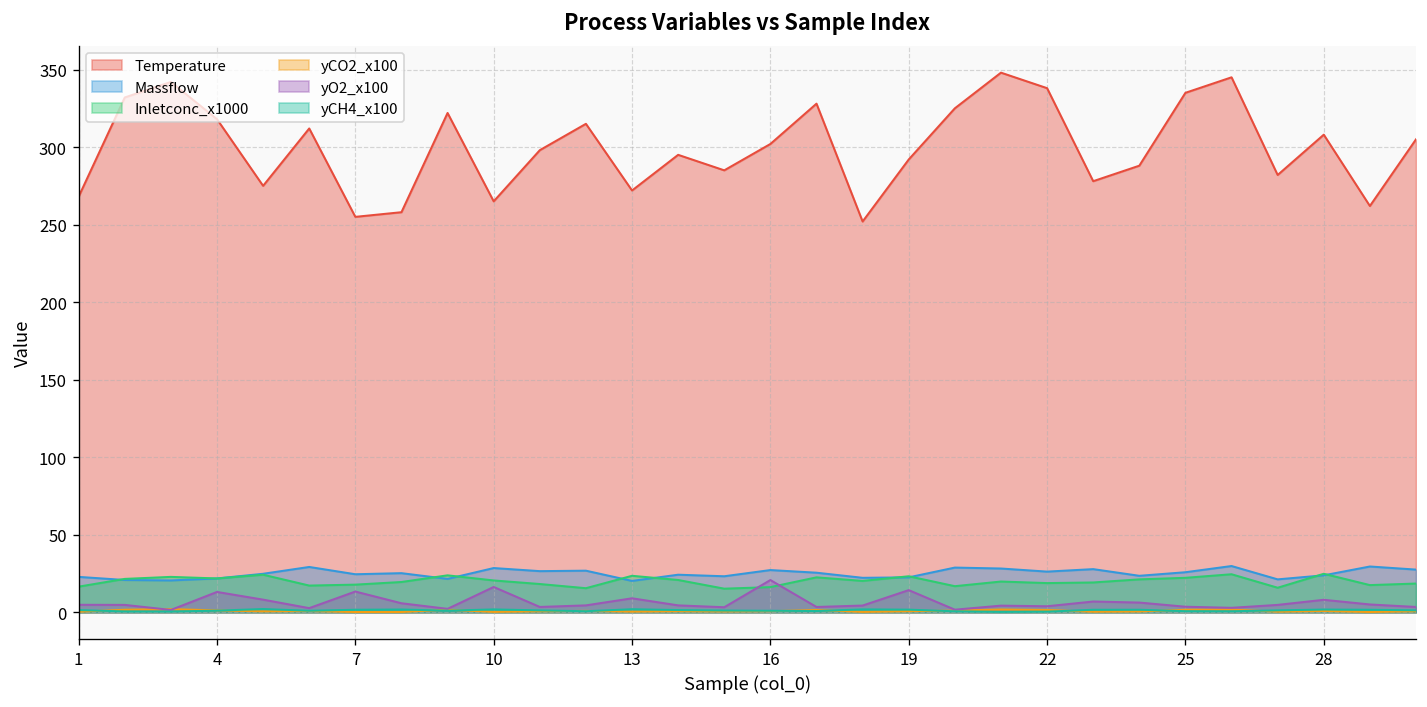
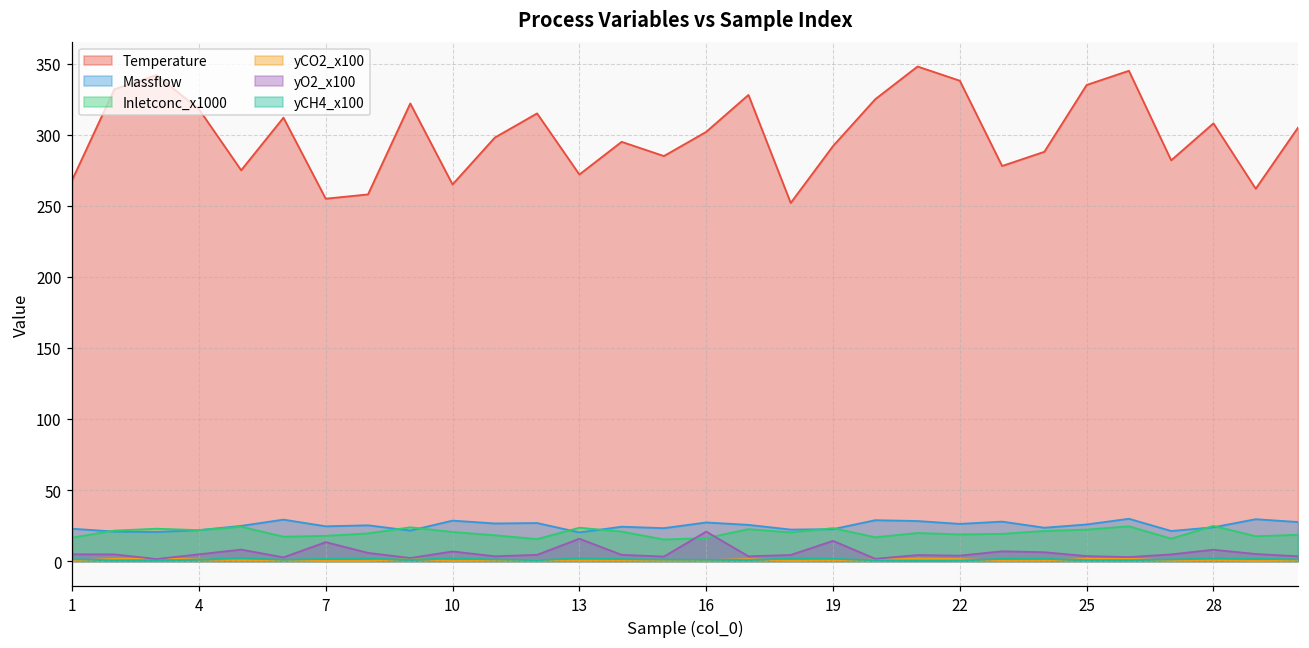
  {
    "yO2_x100": {
      "1": 5,
-     "4": 13,
+     "4": 5,
      "7": 13,
-     "10": 16,
-     "13": 9,
+     "10": 7,
+     "13": 16,
      "16": 21,
      "19": 14,
      "22": 4,
      "25": 4,
      "28": 8
    }
  }
